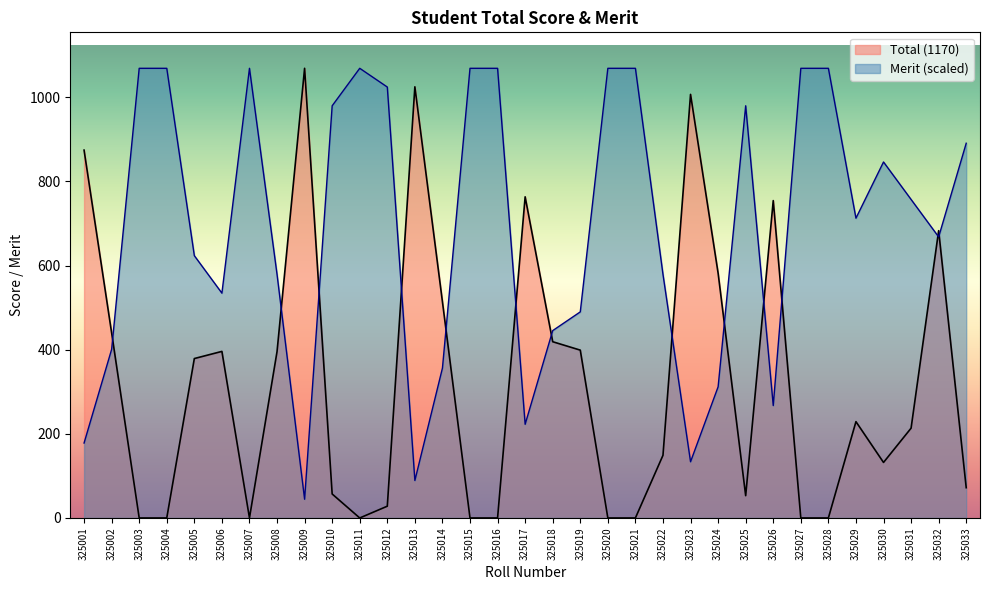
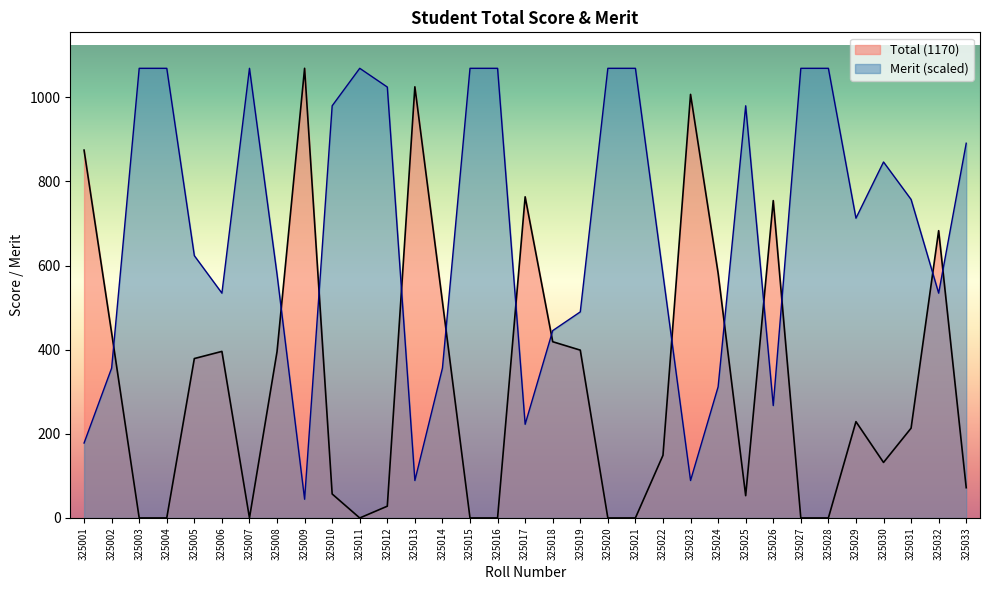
  {
    "Total (1170)": {
      "325001": 870,
      "325002": 440,
      "325003": 0,
      "325004": 0,
      "325005": 380,
      "325006": 400,
      "325007": 0,
      "325008": 400,
      "325009": 1070,
      "325010": 60,
      "325011": 0,
      "325012": 30,
      "325013": 1030,
      "325014": 510,
      "325015": 0,
      "325016": 0,
      "325017": 760,
      "325018": 420,
      "325019": 400,
      "325020": 0,
      "325021": 0,
      "325022": 150,
      "325023": 1010,
      "325024": 580,
      "325025": 50,
      "325026": 750,
      "325027": 0,
      "325028": 0,
      "325029": 230,
      "325030": 130,
      "325031": 210,
      "325032": 680,
      "325033": 70
    },
    "Merit (scaled)": {
      "325001": 180,
-     "325002": 400,
+     "325002": 360,
      "325003": 1070,
      "325004": 1070,
      "325005": 620,
      "325006": 530,
      "325007": 1070,
      "325008": 580,
      "325009": 40,
      "325010": 980,
      "325011": 1070,
      "325012": 1020,
      "325013": 90,
      "325014": 360,
      "325015": 1070,
      "325016": 1070,
      "325017": 220,
      "325018": 450,
      "325019": 490,
      "325020": 1070,
      "325021": 1070,
      "325022": 580,
-     "325023": 130,
+     "325023": 90,
      "325024": 310,
      "325025": 980,
      "325026": 270,
      "325027": 1070,
      "325028": 1070,
      "325029": 710,
      "325030": 850,
      "325031": 760,
-     "325032": 670,
+     "325032": 530,
      "325033": 890
    }
  }
